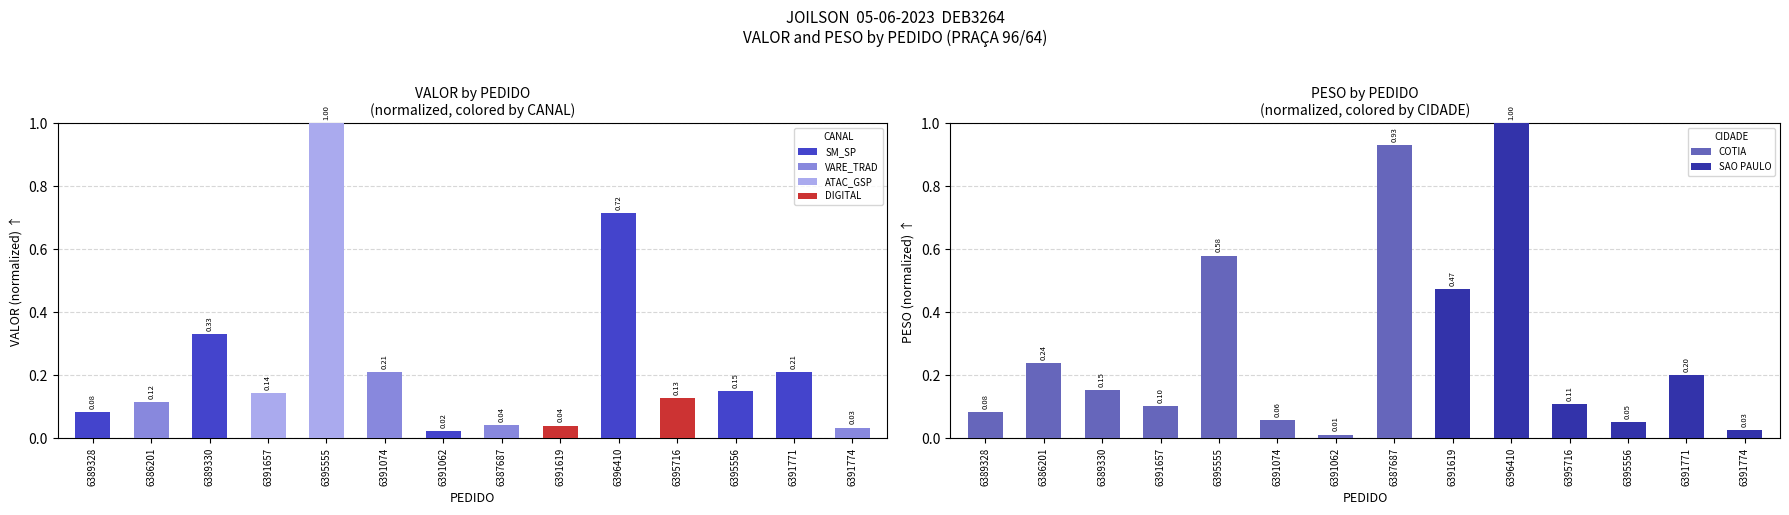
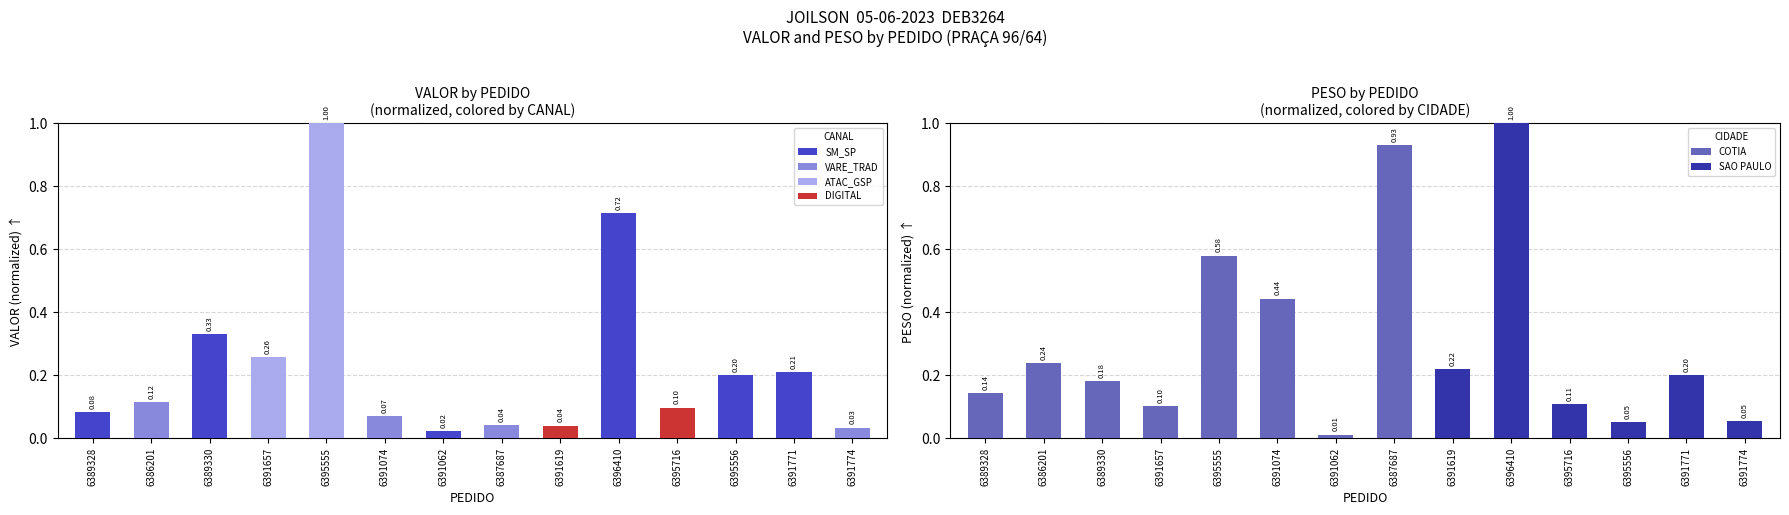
  {
    "VALOR by PEDIDO (normalized, colored by CANAL)": {
      "6389328": 0.08,
      "6386201": 0.12,
      "6389330": 0.33,
-     "6391657": 0.14,
+     "6391657": 0.26,
      "6395555": 1.00,
-     "6391074": 0.21,
+     "6391074": 0.07,
      "6391062": 0.02,
      "6387687": 0.04,
      "6391619": 0.04,
      "6396410": 0.72,
-     "6395716": 0.13,
-     "6395556": 0.15,
+     "6395716": 0.10,
+     "6395556": 0.20,
      "6391771": 0.21,
      "6391774": 0.03
    },
    "PESO by PEDIDO (normalized, colored by CIDADE)": {
-     "6389328": 0.08,
+     "6389328": 0.14,
      "6386201": 0.24,
-     "6389330": 0.15,
+     "6389330": 0.18,
      "6391657": 0.10,
      "6395555": 0.58,
-     "6391074": 0.06,
+     "6391074": 0.44,
      "6391062": 0.01,
      "6387687": 0.93,
-     "6391619": 0.47,
+     "6391619": 0.22,
      "6396410": 1.00,
      "6395716": 0.11,
      "6395556": 0.05,
      "6391771": 0.20,
-     "6391774": 0.03
+     "6391774": 0.05
    }
  }
